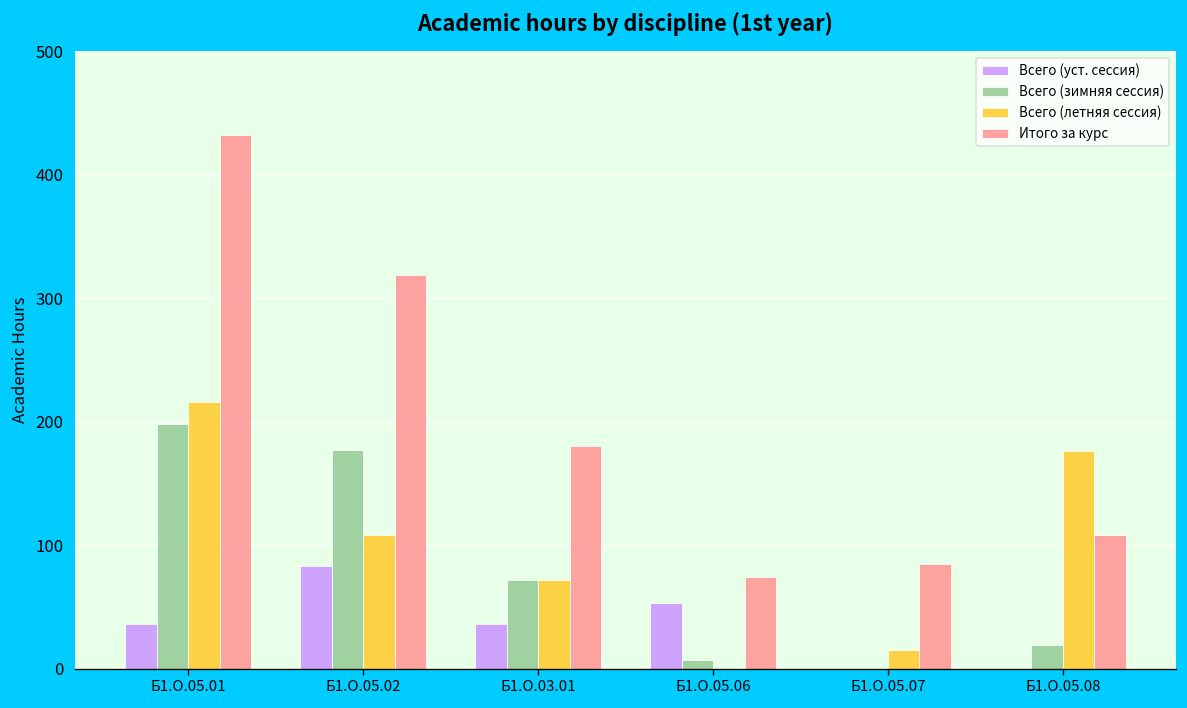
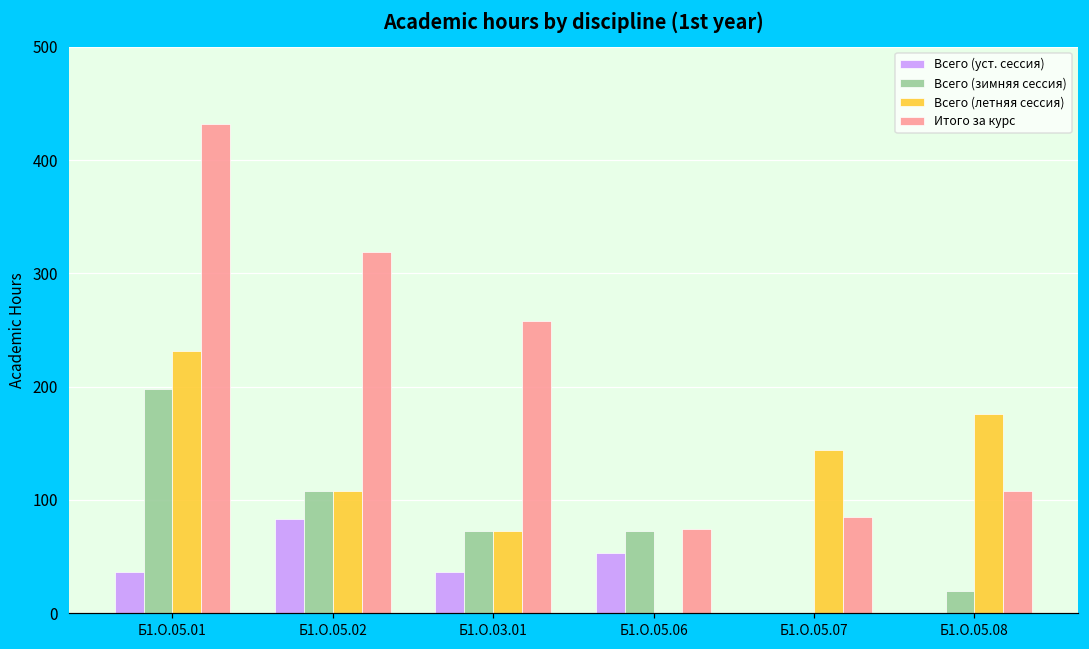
  {
    "Всего (уст. сессия)": {
      "Б1.О.05.01": 36,
      "Б1.О.05.02": 83,
      "Б1.О.03.01": 36,
      "Б1.О.05.06": 53,
      "Б1.О.05.07": 0,
      "Б1.О.05.08": 0
    },
    "Всего (зимняя сессия)": {
      "Б1.О.05.01": 198,
-     "Б1.О.05.02": 177,
+     "Б1.О.05.02": 108,
      "Б1.О.03.01": 72,
-     "Б1.О.05.06": 7,
+     "Б1.О.05.06": 72,
      "Б1.О.05.07": 0,
      "Б1.О.05.08": 19
    },
    "Всего (летняя сессия)": {
-     "Б1.О.05.01": 216,
+     "Б1.О.05.01": 231,
      "Б1.О.05.02": 108,
      "Б1.О.03.01": 72,
      "Б1.О.05.06": 0,
-     "Б1.О.05.07": 15,
+     "Б1.О.05.07": 144,
      "Б1.О.05.08": 176
    },
    "Итого за курс": {
      "Б1.О.05.01": 432,
      "Б1.О.05.02": 319,
-     "Б1.О.03.01": 180,
+     "Б1.О.03.01": 258,
      "Б1.О.05.06": 74,
      "Б1.О.05.07": 85,
      "Б1.О.05.08": 108
    }
  }
